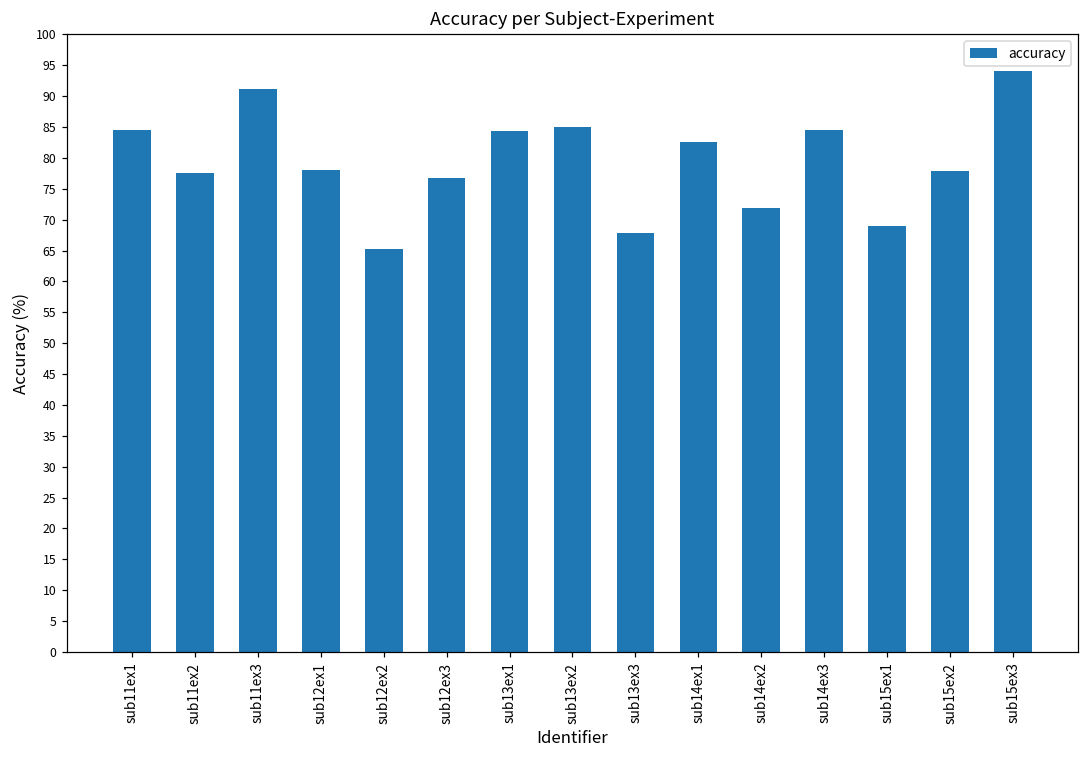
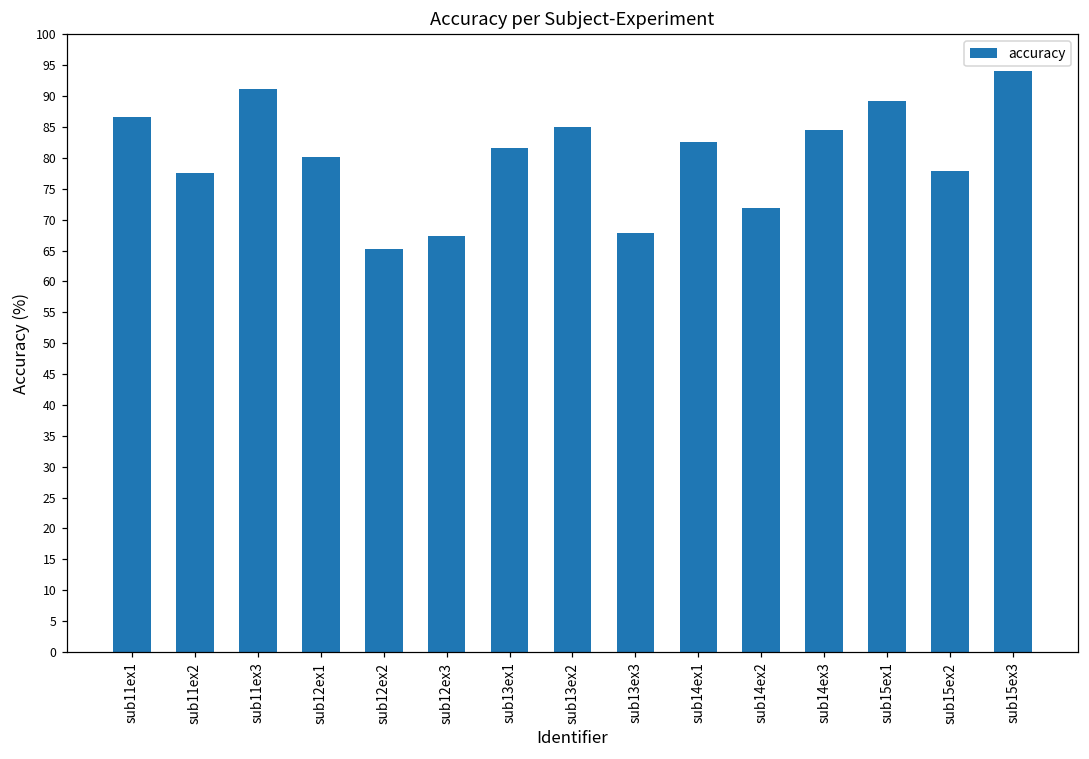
  {
-   "sub11ex1": 84,
+   "sub11ex1": 87,
    "sub11ex2": 78,
    "sub11ex3": 91,
-   "sub12ex1": 78,
+   "sub12ex1": 80,
    "sub12ex2": 65,
-   "sub12ex3": 77,
-   "sub13ex1": 84,
+   "sub12ex3": 67,
+   "sub13ex1": 82,
    "sub13ex2": 85,
    "sub13ex3": 68,
    "sub14ex1": 83,
    "sub14ex2": 72,
    "sub14ex3": 85,
-   "sub15ex1": 69,
+   "sub15ex1": 89,
    "sub15ex2": 78,
    "sub15ex3": 94
  }
